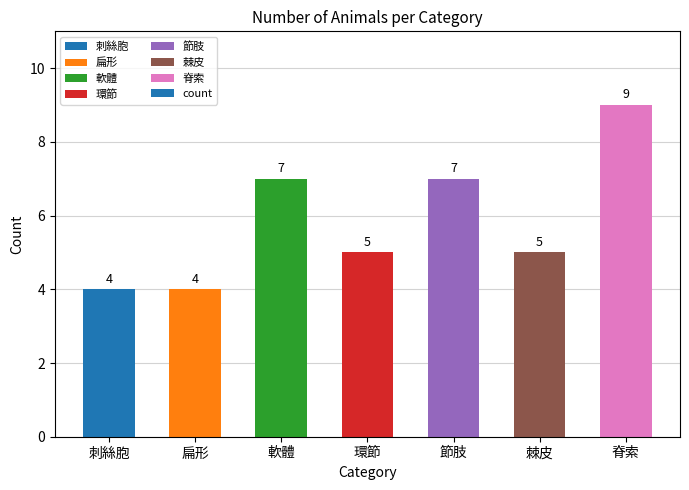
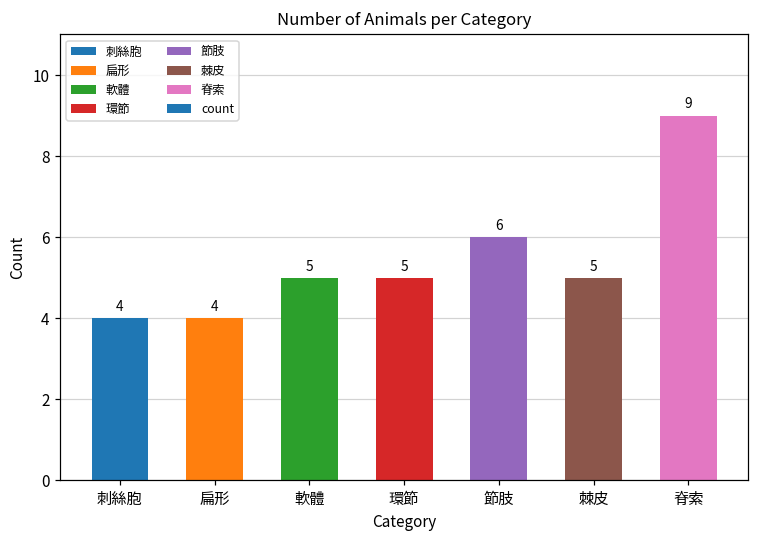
  {
    "刺絲胞": 4,
    "扁形": 4,
-   "軟體": 7,
+   "軟體": 5,
    "環節": 5,
-   "節肢": 7,
+   "節肢": 6,
    "棘皮": 5,
    "脊索": 9
  }
